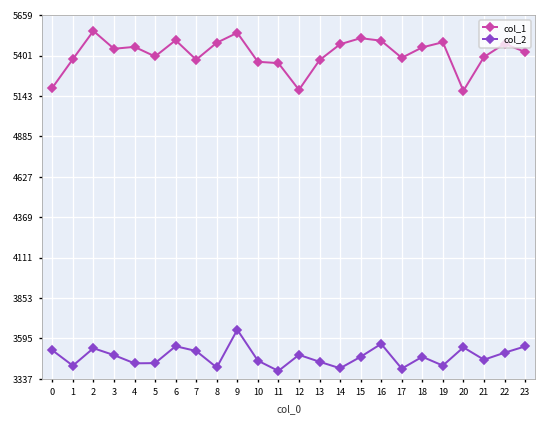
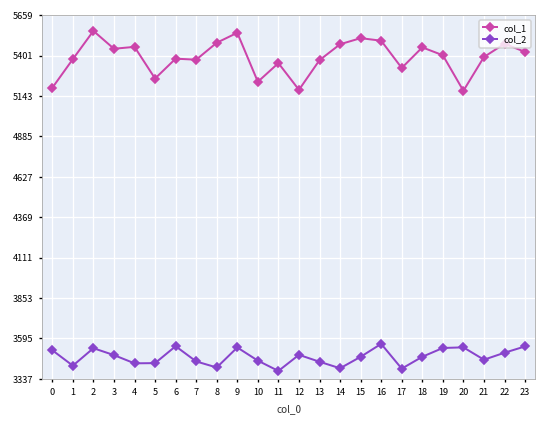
  {
    "col_1": {
      "0": 5200,
      "1": 5380,
      "2": 5560,
      "3": 5450,
      "4": 5460,
-     "5": 5400,
-     "6": 5500,
+     "5": 5260,
+     "6": 5380,
      "7": 5380,
      "8": 5480,
      "9": 5550,
-     "10": 5360,
+     "10": 5230,
      "11": 5350,
      "12": 5180,
      "13": 5370,
      "14": 5470,
      "15": 5510,
      "16": 5500,
-     "17": 5390,
+     "17": 5320,
      "18": 5450,
-     "19": 5490,
+     "19": 5400,
      "20": 5180,
      "21": 5390,
      "23": 5420
    },
    "col_2": {
      "0": 3520,
      "1": 3420,
      "2": 3530,
      "3": 3490,
      "4": 3440,
      "5": 3440,
      "6": 3550,
-     "7": 3510,
+     "7": 3450,
      "8": 3410,
-     "9": 3650,
+     "9": 3540,
      "10": 3450,
      "11": 3390,
      "12": 3490,
      "13": 3450,
      "14": 3400,
      "15": 3480,
      "16": 3560,
      "17": 3400,
      "18": 3480,
-     "19": 3420,
+     "19": 3530,
      "20": 3540,
      "21": 3460,
      "22": 3500,
      "23": 3540
    }
  }
